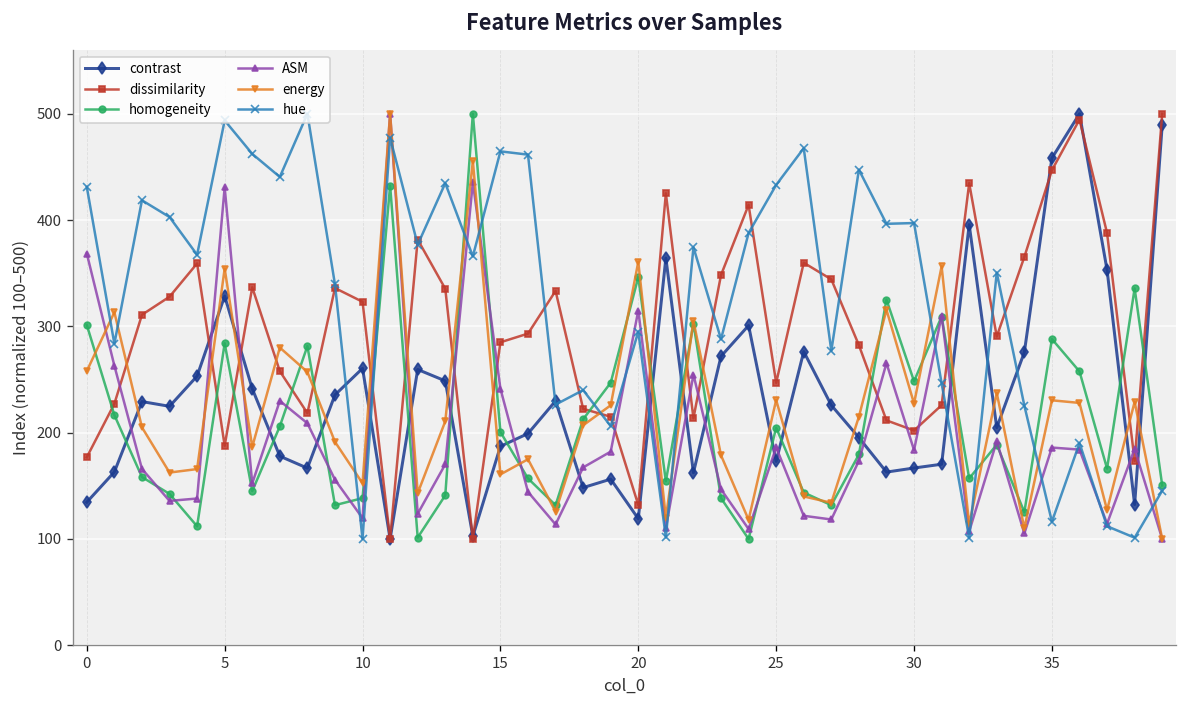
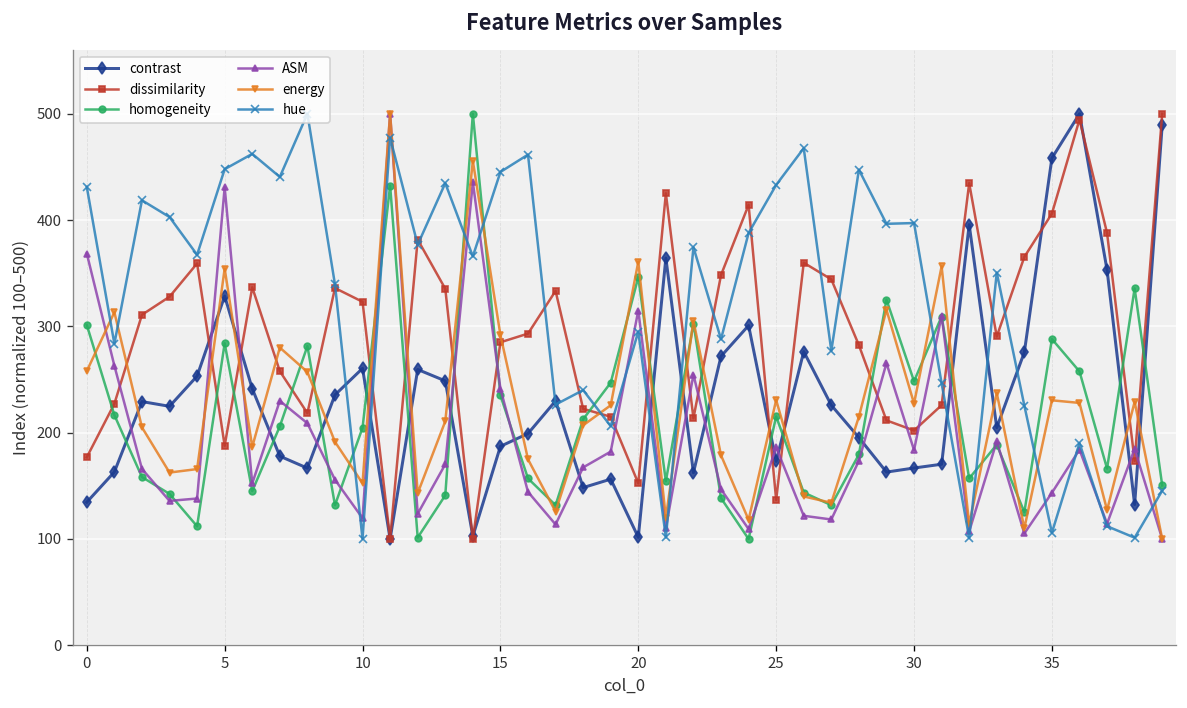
  {
    "contrast": {
      "0": 130,
      "5": 330,
      "10": 260,
      "15": 190,
-     "20": 120,
+     "20": 100,
      "25": 170,
      "30": 170,
      "35": 460
    },
    "dissimilarity": {
      "0": 180,
      "5": 190,
      "10": 320,
      "15": 290,
-     "20": 130,
-     "25": 250,
+     "20": 150,
+     "25": 140,
      "30": 200,
-     "35": 450
+     "35": 410
    },
    "homogeneity": {
      "0": 300,
      "5": 280,
-     "10": 140,
-     "15": 200,
+     "10": 200,
+     "15": 240,
      "20": 350,
-     "25": 200,
+     "25": 220,
      "30": 250,
      "35": 290
    },
    "ASM": {
      "0": 370,
      "5": 430,
      "10": 120,
      "15": 240,
      "20": 310,
      "25": 190,
      "30": 180,
-     "35": 190
+     "35": 140
    },
    "energy": {
      "0": 260,
      "5": 350,
      "10": 150,
-     "15": 160,
+     "15": 290,
      "20": 360,
      "25": 230,
      "30": 230,
      "35": 230
    },
    "hue": {
      "0": 430,
-     "5": 490,
+     "5": 450,
      "10": 100,
-     "15": 460,
+     "15": 450,
      "20": 300,
      "25": 430,
      "30": 400,
-     "35": 120
+     "35": 110
    }
  }
